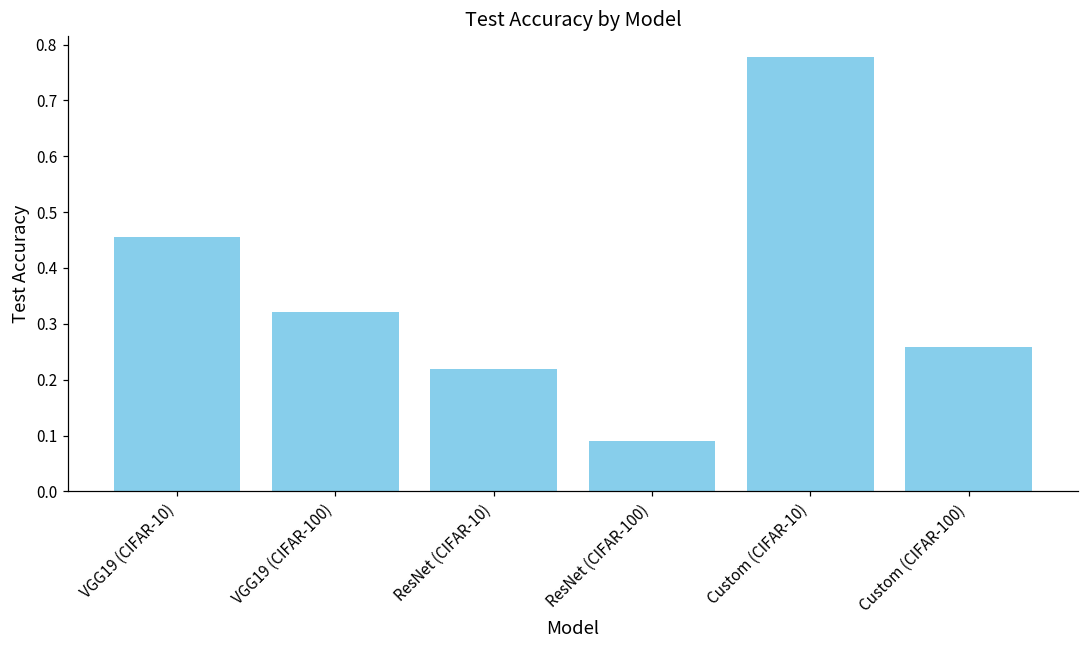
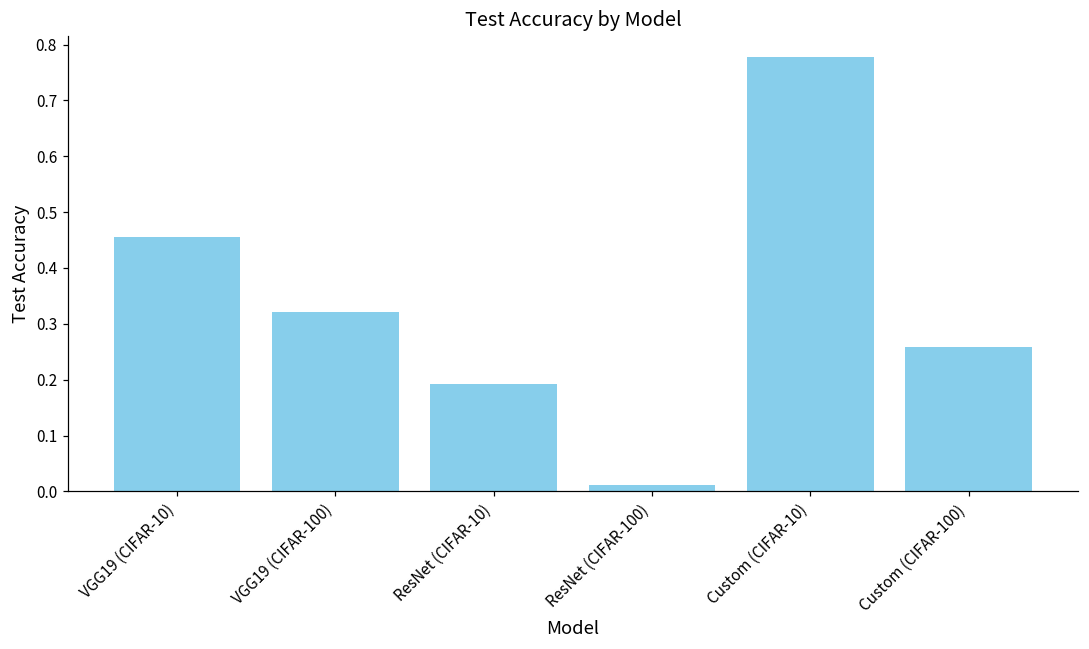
  {
    "VGG19 (CIFAR-10)": 0.46,
    "VGG19 (CIFAR-100)": 0.32,
-   "ResNet (CIFAR-10)": 0.22,
-   "ResNet (CIFAR-100)": 0.09,
+   "ResNet (CIFAR-10)": 0.19,
+   "ResNet (CIFAR-100)": 0.01,
    "Custom (CIFAR-10)": 0.78,
    "Custom (CIFAR-100)": 0.26
  }
